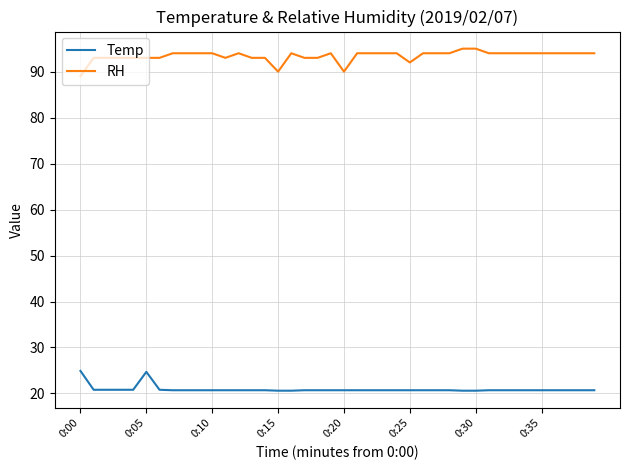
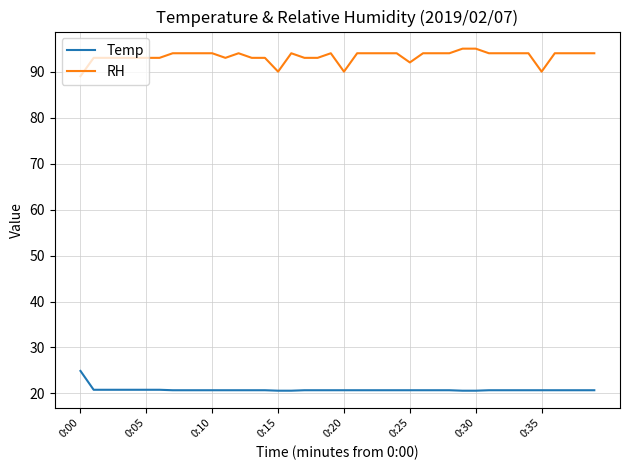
  {
    "Temp": {
      "0:00": 25,
-     "0:05": 25,
+     "0:05": 21,
      "0:10": 21,
      "0:15": 21,
      "0:20": 21,
      "0:25": 21,
      "0:30": 21,
      "0:35": 21
    },
    "RH": {
      "0:10": 94,
      "0:15": 90,
      "0:20": 90,
      "0:25": 92,
      "0:30": 95,
-     "0:35": 94
+     "0:35": 90
    }
  }
